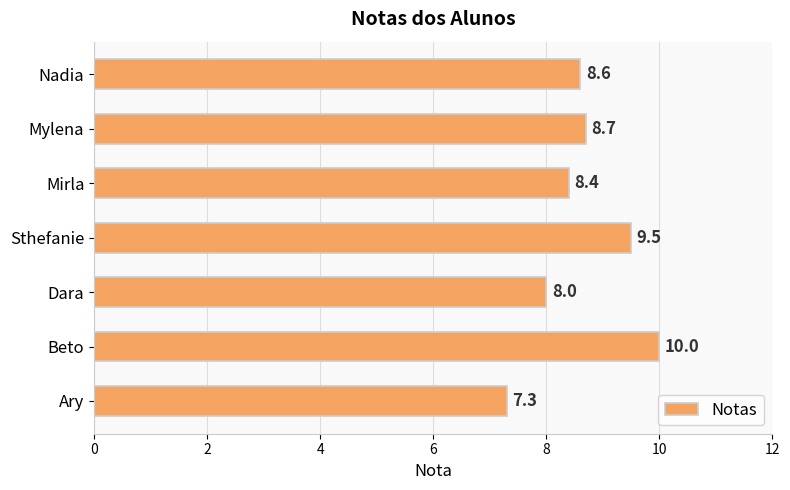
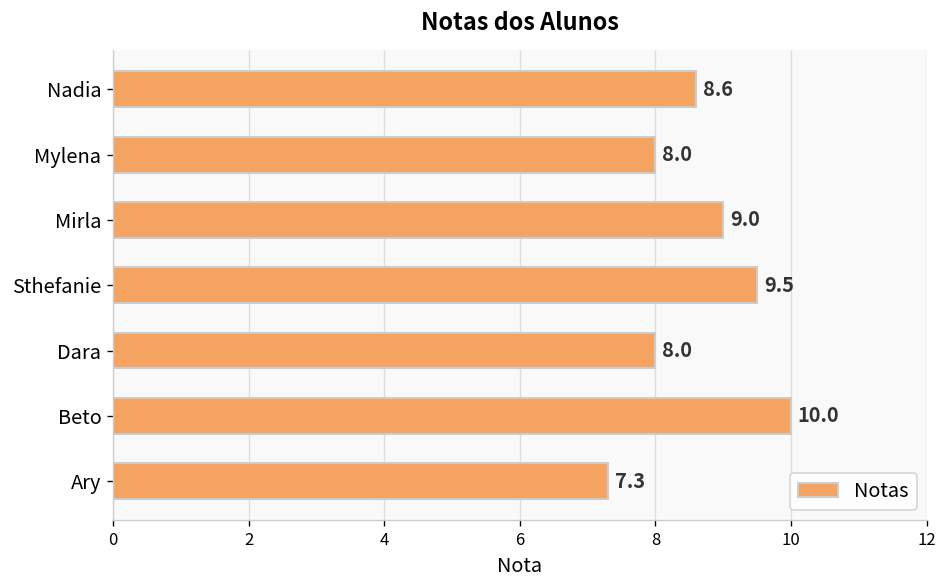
  {
    "Nadia": 8.6,
-   "Mylena": 8.7,
-   "Mirla": 8.4,
+   "Mylena": 8.0,
+   "Mirla": 9.0,
    "Sthefanie": 9.5,
    "Dara": 8.0,
    "Beto": 10.0,
    "Ary": 7.3
  }
